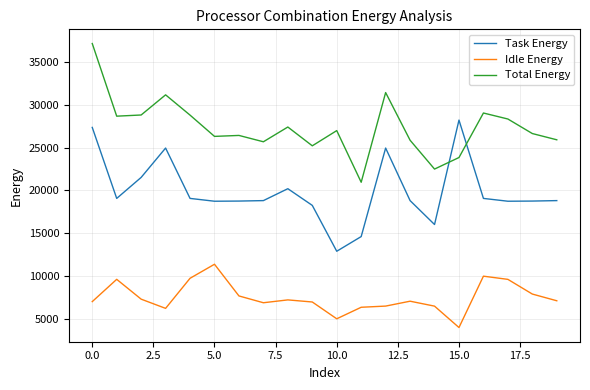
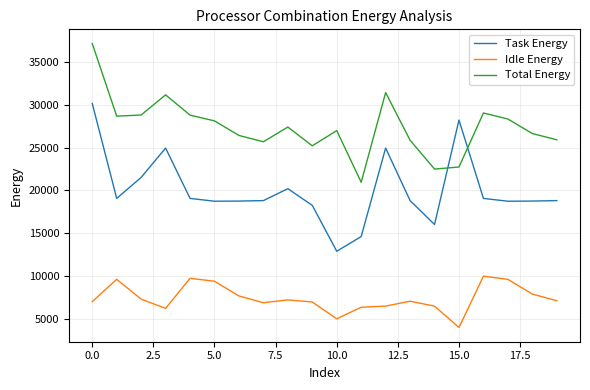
  {
    "Task Energy": {
-     "0.0": 27000,
+     "0.0": 30000,
      "5.0": 19000,
      "10.0": 13000,
      "15.0": 28000
    },
    "Idle Energy": {
      "0.0": 7000,
-     "5.0": 11000,
+     "5.0": 9000,
      "10.0": 5000,
      "15.0": 4000
    },
    "Total Energy": {
      "0.0": 37000,
-     "5.0": 26000,
+     "5.0": 28000,
      "10.0": 27000,
-     "15.0": 24000
+     "15.0": 23000
    }
  }
